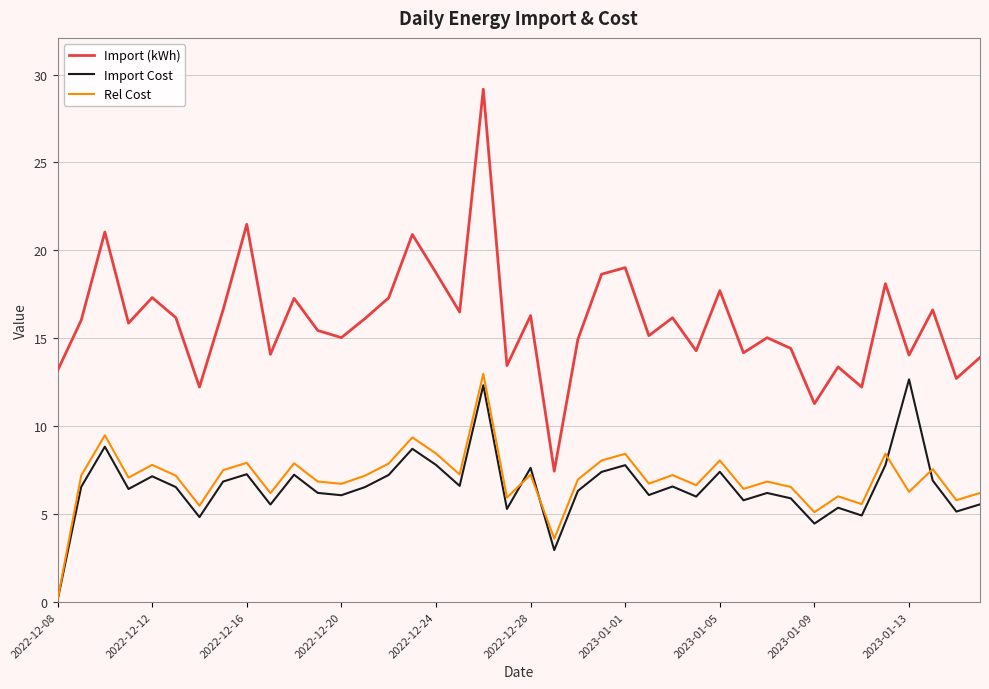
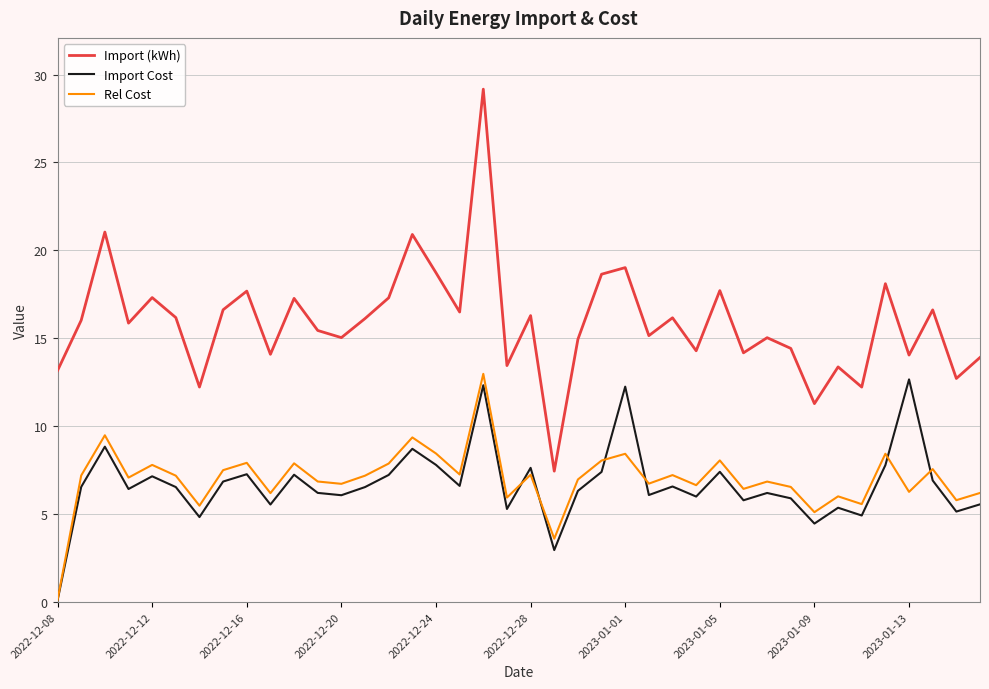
  {
    "Import (kWh)": {
      "2022-12-08": 13.2,
      "2022-12-12": 17.3,
-     "2022-12-16": 21.5,
+     "2022-12-16": 17.7,
      "2022-12-20": 15.0,
      "2022-12-24": 18.7,
      "2022-12-28": 16.3,
      "2023-01-01": 19.0,
      "2023-01-05": 17.7,
      "2023-01-09": 11.3,
      "2023-01-13": 14.0
    },
    "Import Cost": {
      "2022-12-12": 7.1,
      "2022-12-16": 7.3,
      "2022-12-20": 6.1,
      "2022-12-24": 7.8,
      "2022-12-28": 7.6,
-     "2023-01-01": 7.8,
+     "2023-01-01": 12.2,
      "2023-01-05": 7.4,
      "2023-01-09": 4.5,
      "2023-01-13": 12.7
    },
    "Rel Cost": {
      "2022-12-12": 7.8,
      "2022-12-16": 7.9,
      "2022-12-20": 6.7,
      "2022-12-24": 8.4,
      "2022-12-28": 7.2,
      "2023-01-01": 8.4,
      "2023-01-05": 8.1,
      "2023-01-09": 5.1,
      "2023-01-13": 6.3
    }
  }
